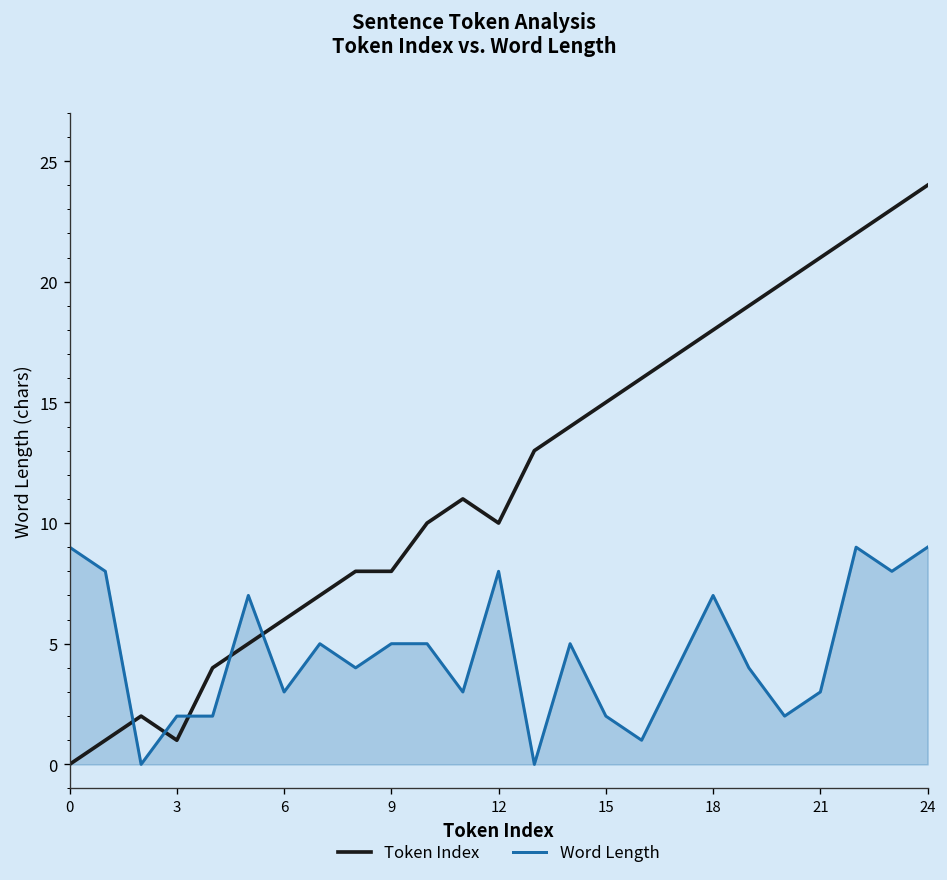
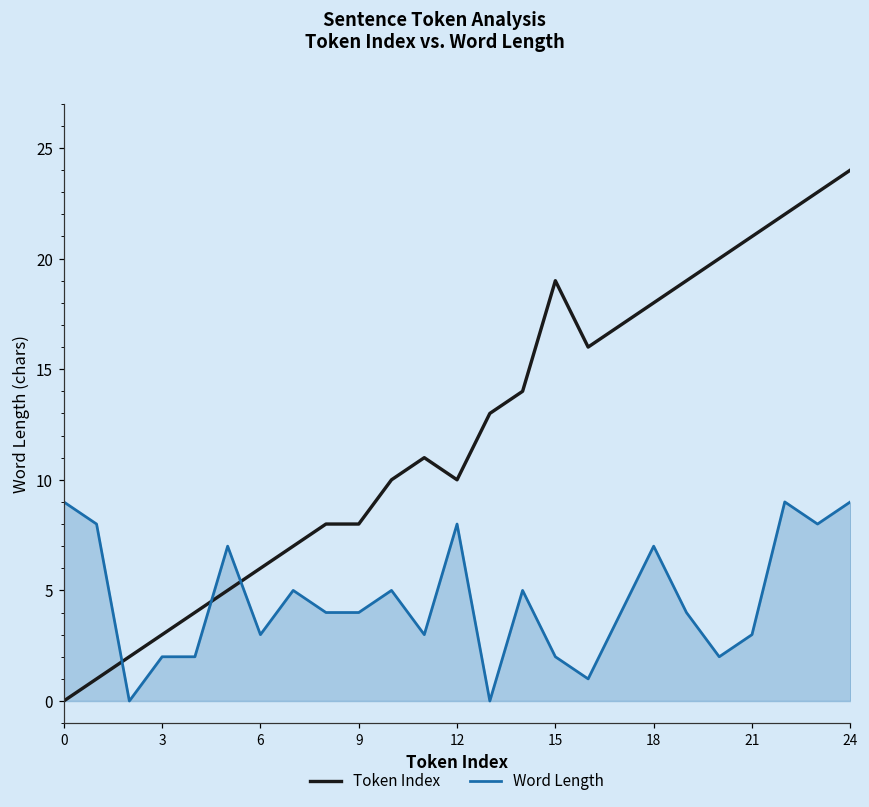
  {
    "Token Index": {
      "0": 0,
-     "3": 1,
+     "3": 3,
      "6": 6,
      "9": 8,
      "12": 10,
-     "15": 15,
+     "15": 19,
      "18": 18,
      "21": 21,
      "24": 24
    },
    "Word Length": {
      "0": 9,
      "3": 2,
      "6": 3,
-     "9": 5,
+     "9": 4,
      "12": 8,
      "15": 2,
      "18": 7,
      "21": 3,
      "24": 9
    }
  }
